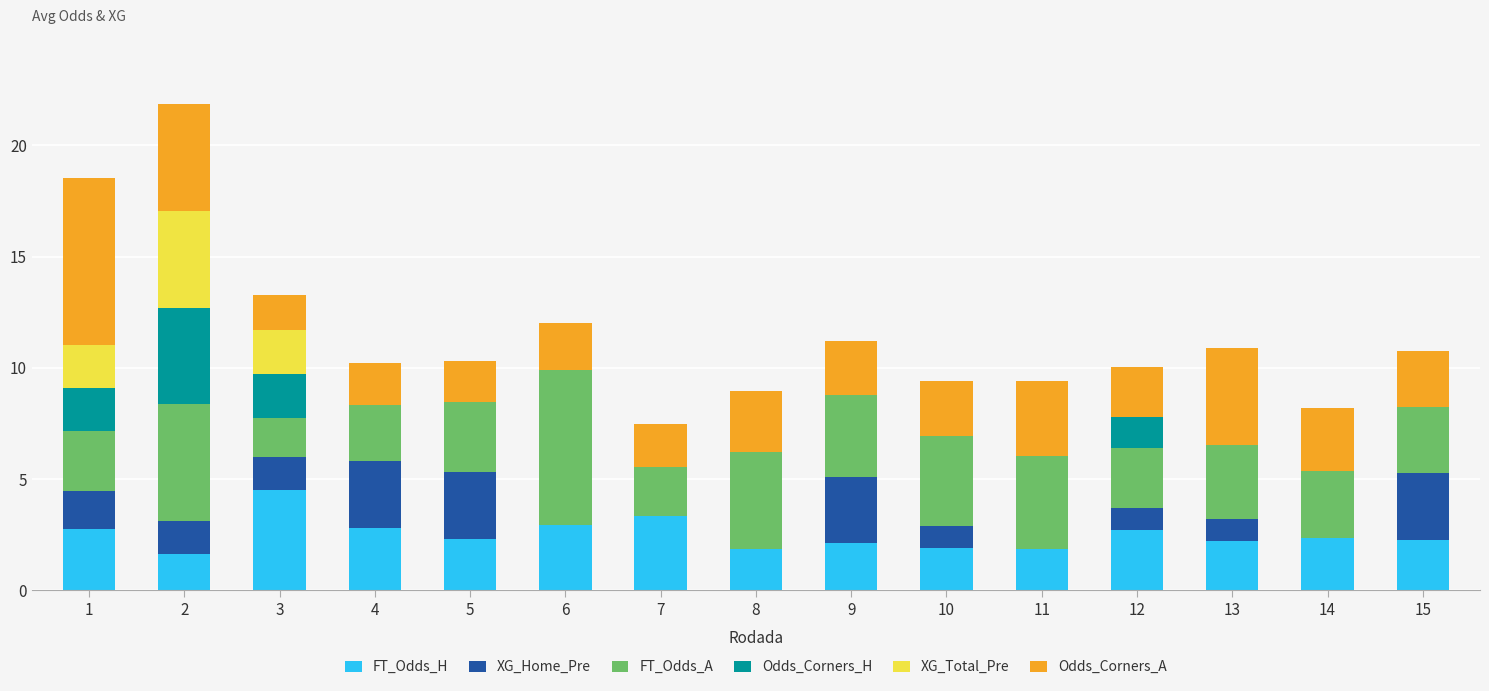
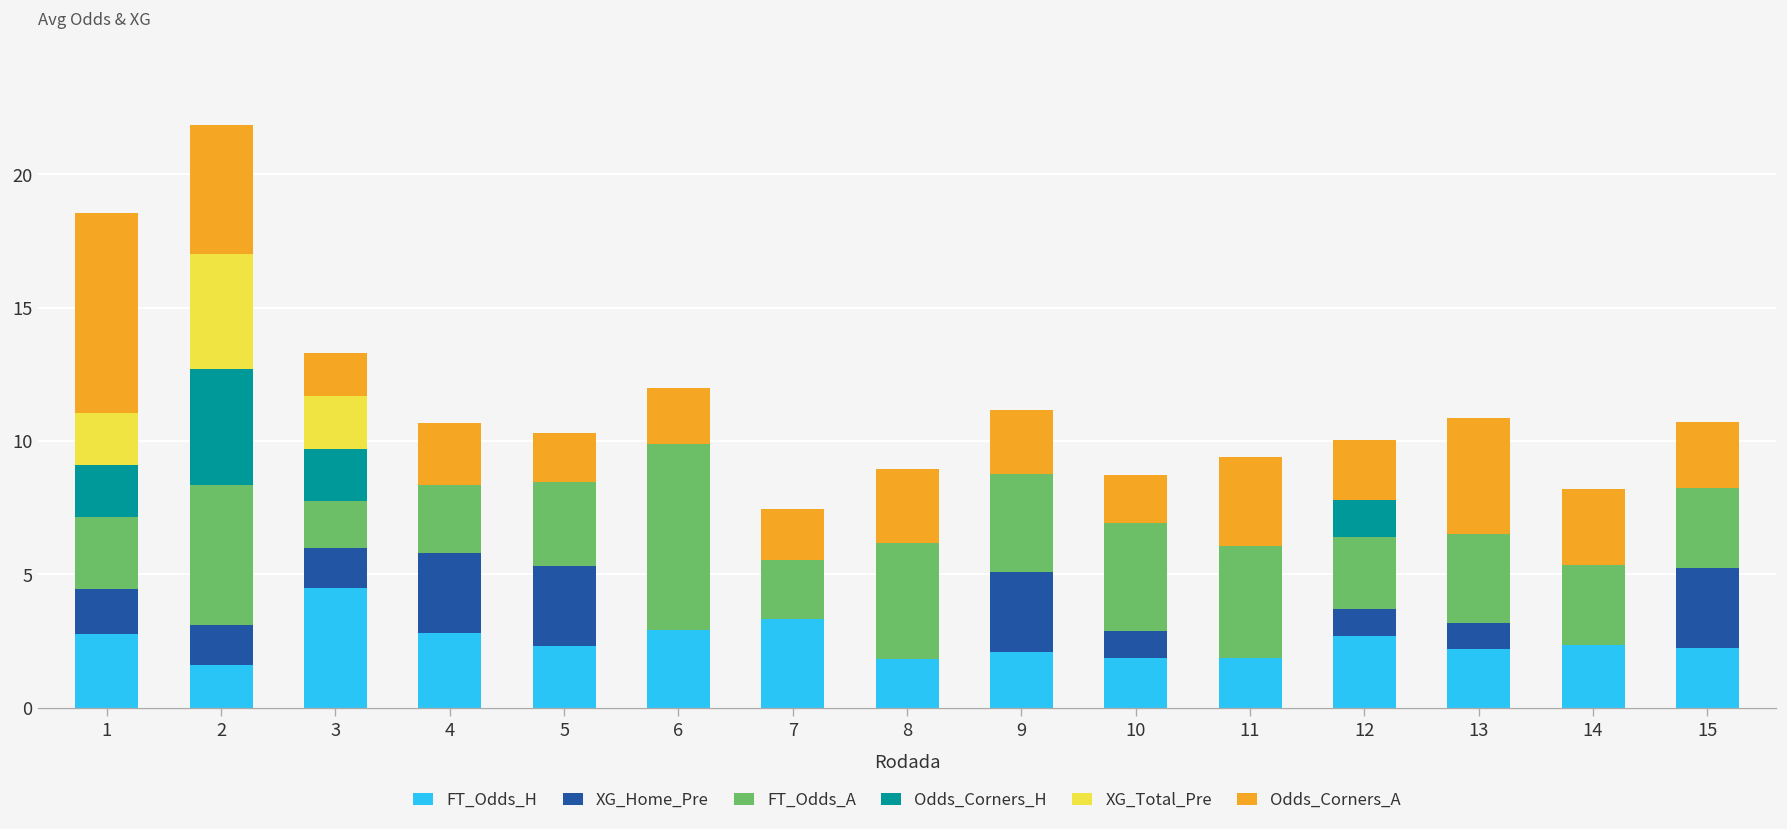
  {
    "FT_Odds_H": {
      "1": 2.8,
      "2": 1.6,
      "3": 4.5,
      "4": 2.8,
      "5": 2.3,
      "6": 2.9,
      "7": 3.3,
      "8": 1.8,
      "9": 2.1,
      "10": 1.9,
      "11": 1.9,
      "12": 2.7,
      "13": 2.2,
      "14": 2.4,
      "15": 2.3
    },
    "XG_Home_Pre": {
      "1": 1.7,
      "2": 1.5,
      "3": 1.5,
      "4": 3.0,
      "5": 3.0,
      "6": 0.0,
      "7": 0.0,
      "8": 0.0,
      "9": 3.0,
      "10": 1.0,
      "11": 0.0,
      "12": 1.0,
      "13": 1.0,
      "14": 0.0,
      "15": 3.0
    },
    "FT_Odds_A": {
      "1": 2.7,
      "2": 5.2,
      "3": 1.7,
      "4": 2.5,
      "5": 3.2,
      "6": 7.0,
      "7": 2.2,
      "8": 4.4,
      "9": 3.7,
      "10": 4.0,
      "11": 4.2,
      "12": 2.7,
      "13": 3.3,
      "14": 3.0,
      "15": 3.0
    },
    "Odds_Corners_H": {
      "1": 1.9,
      "2": 4.3,
      "3": 2.0,
      "4": 0.0,
      "5": 0.0,
      "6": 0.0,
      "7": 0.0,
      "8": 0.0,
      "9": 0.0,
      "10": 0.0,
      "11": 0.0,
      "12": 1.4,
      "13": 0.0,
      "14": 0.0,
      "15": 0.0
    },
    "XG_Total_Pre": {
      "1": 1.9,
      "2": 4.3,
      "3": 2.0,
      "4": 0.0,
      "5": 0.0,
      "6": 0.0,
      "7": 0.0,
      "8": 0.0,
      "9": 0.0,
      "10": 0.0,
      "11": 0.0,
      "12": 0.0,
      "13": 0.0,
      "14": 0.0,
      "15": 0.0
    },
    "Odds_Corners_A": {
      "1": 7.5,
      "2": 4.8,
      "3": 1.6,
-     "4": 1.9,
+     "4": 2.3,
      "5": 1.8,
      "6": 2.1,
      "7": 1.9,
      "8": 2.8,
      "9": 2.4,
-     "10": 2.5,
+     "10": 1.8,
      "11": 3.3,
      "12": 2.3,
      "13": 4.4,
      "14": 2.8,
      "15": 2.5
    }
  }
